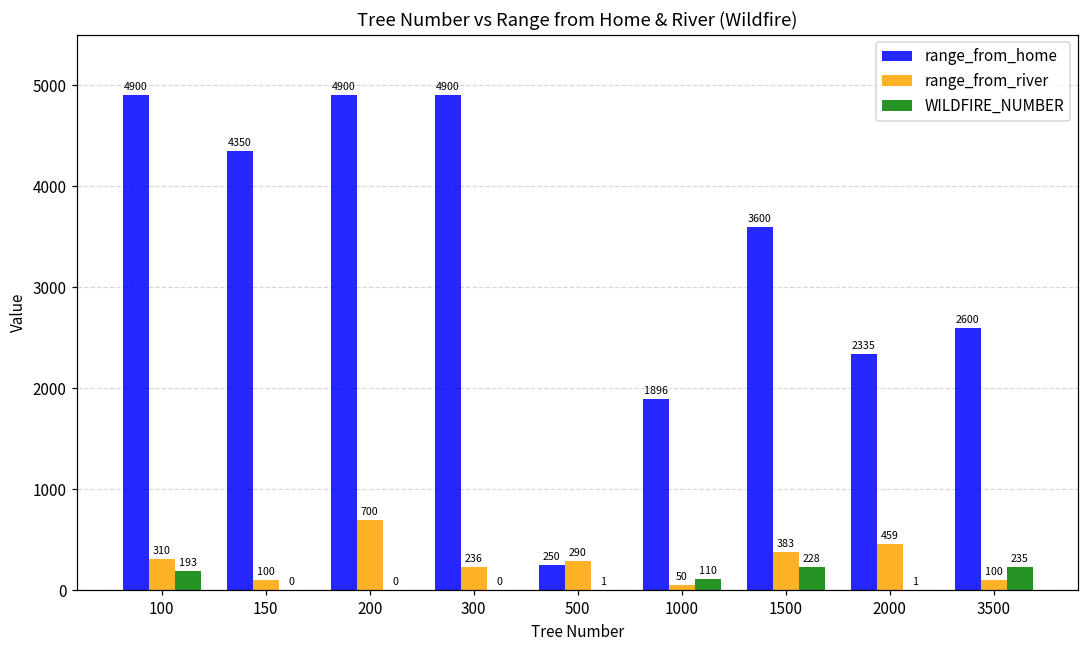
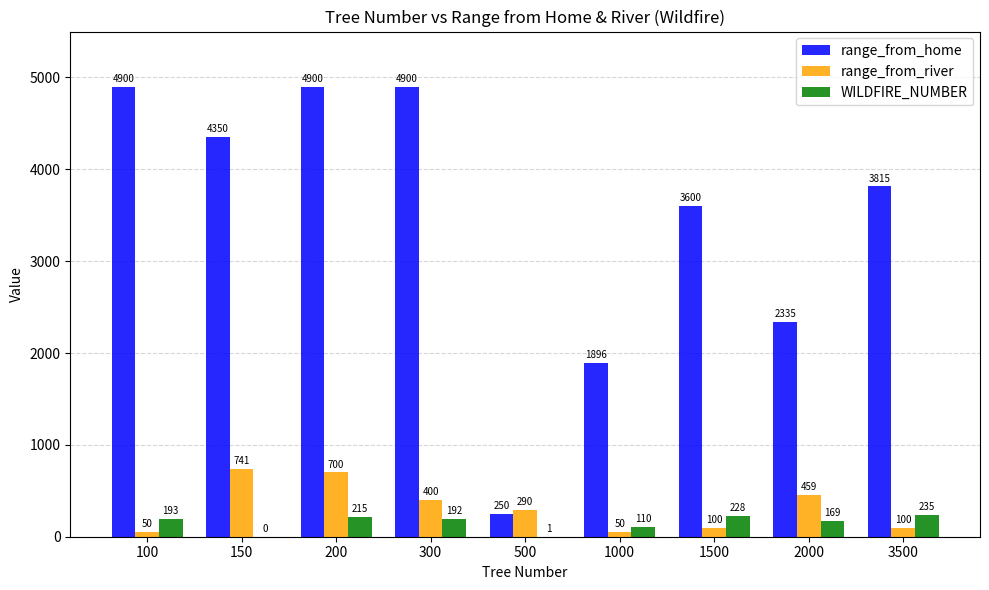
  {
    "range_from_home": {
      "100": 4900,
      "150": 4350,
      "200": 4900,
      "300": 4900,
      "500": 250,
      "1000": 1896,
      "1500": 3600,
      "2000": 2335,
-     "3500": 2600
+     "3500": 3815
    },
    "range_from_river": {
-     "100": 310,
-     "150": 100,
+     "100": 50,
+     "150": 741,
      "200": 700,
-     "300": 236,
+     "300": 400,
      "500": 290,
      "1000": 50,
-     "1500": 383,
+     "1500": 100,
      "2000": 459,
      "3500": 100
    },
    "WILDFIRE_NUMBER": {
      "100": 193,
      "150": 0,
-     "200": 0,
-     "300": 0,
+     "200": 215,
+     "300": 192,
      "500": 1,
      "1000": 110,
      "1500": 228,
-     "2000": 1,
+     "2000": 169,
      "3500": 235
    }
  }
